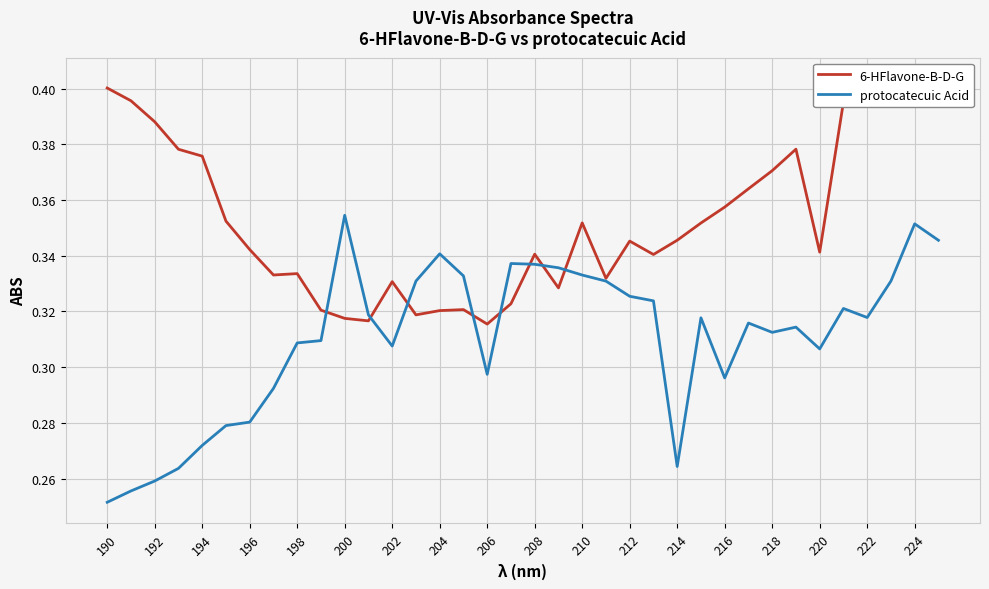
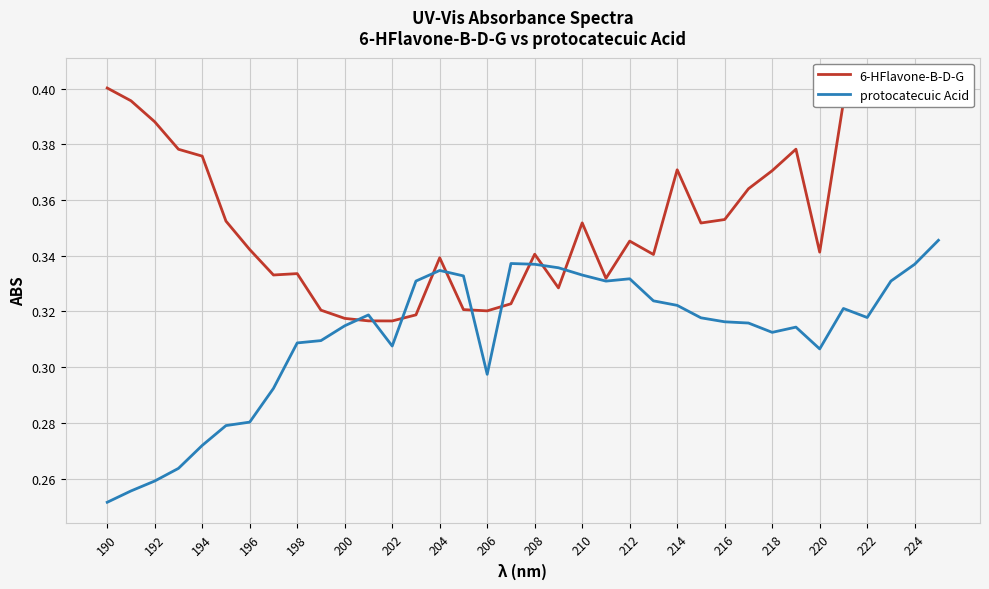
  {
    "6-HFlavone-B-D-G": {
      "190": 0.400,
      "192": 0.388,
      "194": 0.376,
      "196": 0.342,
      "198": 0.334,
      "200": 0.318,
-     "202": 0.331,
-     "204": 0.320,
-     "206": 0.315,
+     "202": 0.317,
+     "204": 0.339,
+     "206": 0.320,
      "208": 0.341,
      "210": 0.352,
      "212": 0.345,
-     "214": 0.346,
-     "216": 0.357,
+     "214": 0.371,
+     "216": 0.353,
      "218": 0.371,
      "220": 0.341
    },
    "protocatecuic Acid": {
      "190": 0.251,
      "192": 0.259,
      "194": 0.272,
      "196": 0.280,
      "198": 0.309,
-     "200": 0.355,
+     "200": 0.315,
      "202": 0.308,
-     "204": 0.341,
+     "204": 0.335,
      "206": 0.297,
      "208": 0.337,
      "210": 0.333,
-     "212": 0.325,
-     "214": 0.264,
-     "216": 0.296,
+     "212": 0.332,
+     "214": 0.322,
+     "216": 0.316,
      "218": 0.312,
      "220": 0.307,
      "222": 0.318,
-     "224": 0.351
+     "224": 0.337
    }
  }
